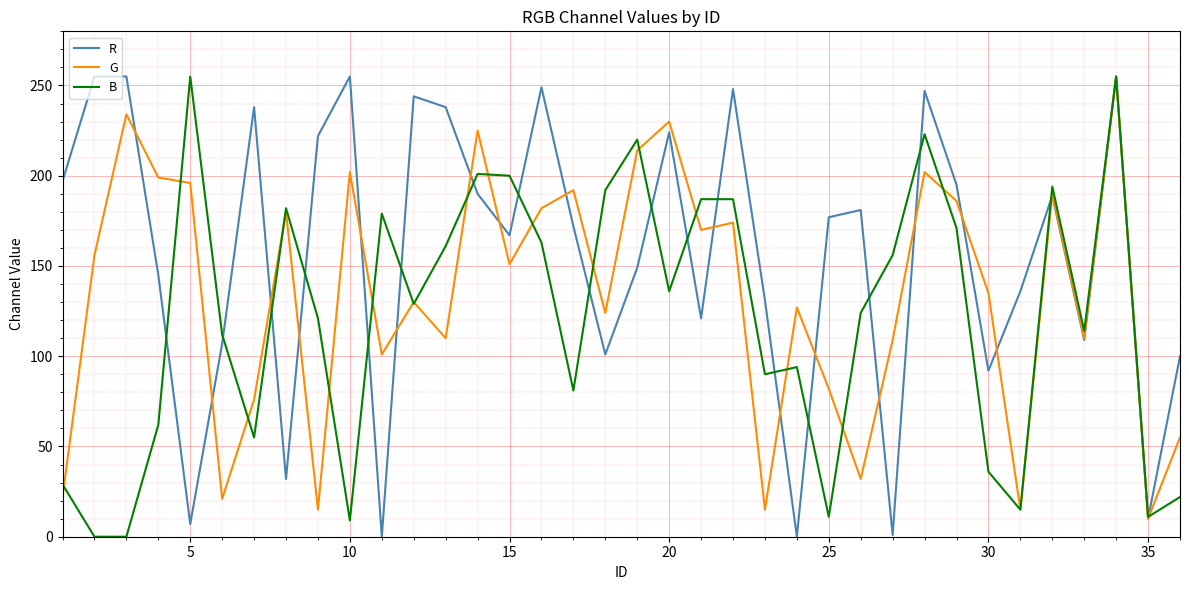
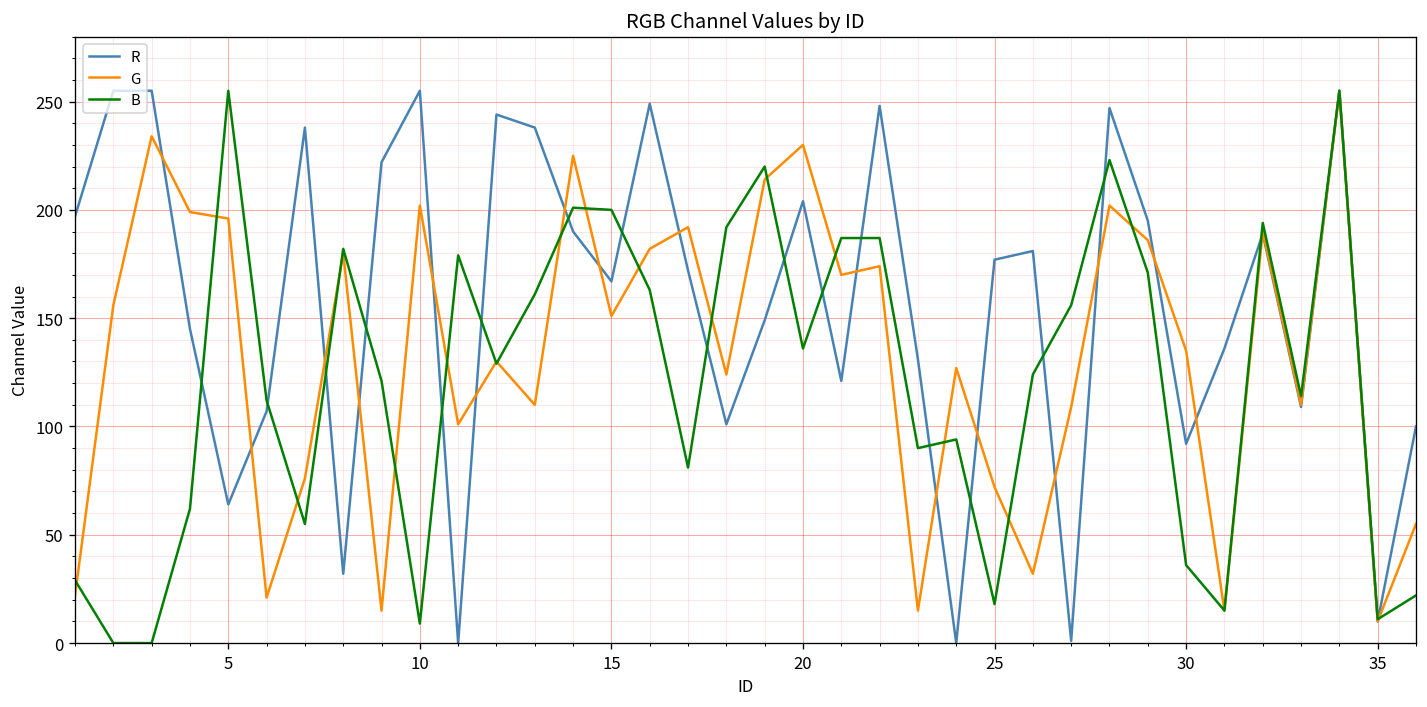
  {
    "R": {
-     "5": 7,
+     "5": 64,
      "10": 255,
      "15": 167,
-     "20": 224,
+     "20": 204,
      "25": 177,
      "30": 92
    },
    "G": {
      "5": 196,
      "10": 202,
      "15": 151,
      "20": 230,
-     "25": 82,
+     "25": 72,
      "30": 135
    },
    "B": {
      "5": 255,
      "10": 9,
      "15": 200,
      "20": 136,
-     "25": 11,
+     "25": 18,
      "30": 36
    }
  }
